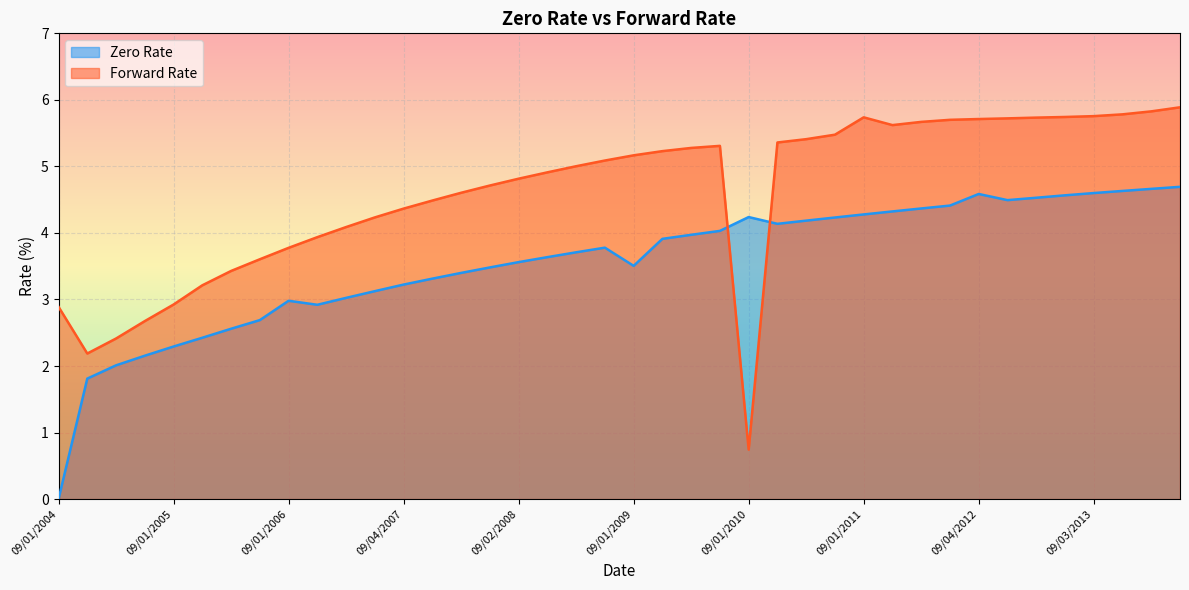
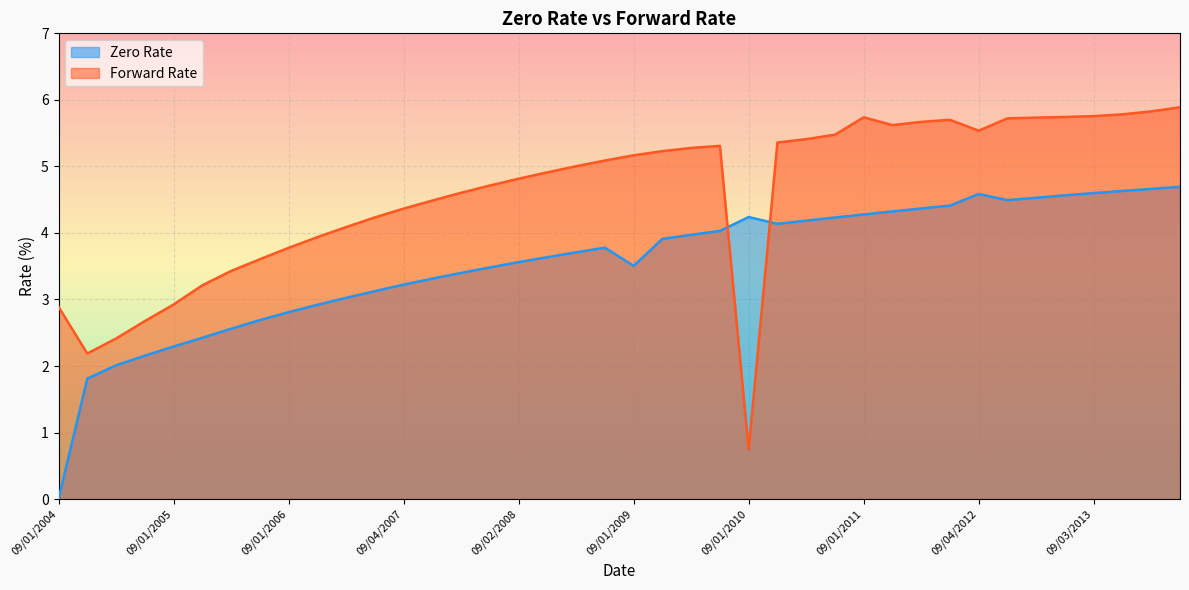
  {
    "Zero Rate": {
      "09/01/2004": 0.0,
      "09/01/2005": 2.3,
-     "09/01/2006": 3.0,
+     "09/01/2006": 2.8,
      "09/04/2007": 3.2,
      "09/02/2008": 3.6,
      "09/01/2009": 3.5,
      "09/01/2010": 4.2,
      "09/01/2011": 4.3,
      "09/04/2012": 4.6,
      "09/03/2013": 4.6
    },
    "Forward Rate": {
      "09/01/2004": 2.9,
      "09/01/2005": 2.9,
      "09/01/2006": 3.8,
      "09/04/2007": 4.4,
      "09/02/2008": 4.8,
      "09/01/2009": 5.2,
      "09/01/2010": 0.7,
      "09/01/2011": 5.7,
-     "09/04/2012": 5.7,
+     "09/04/2012": 5.5,
      "09/03/2013": 5.8
    }
  }
